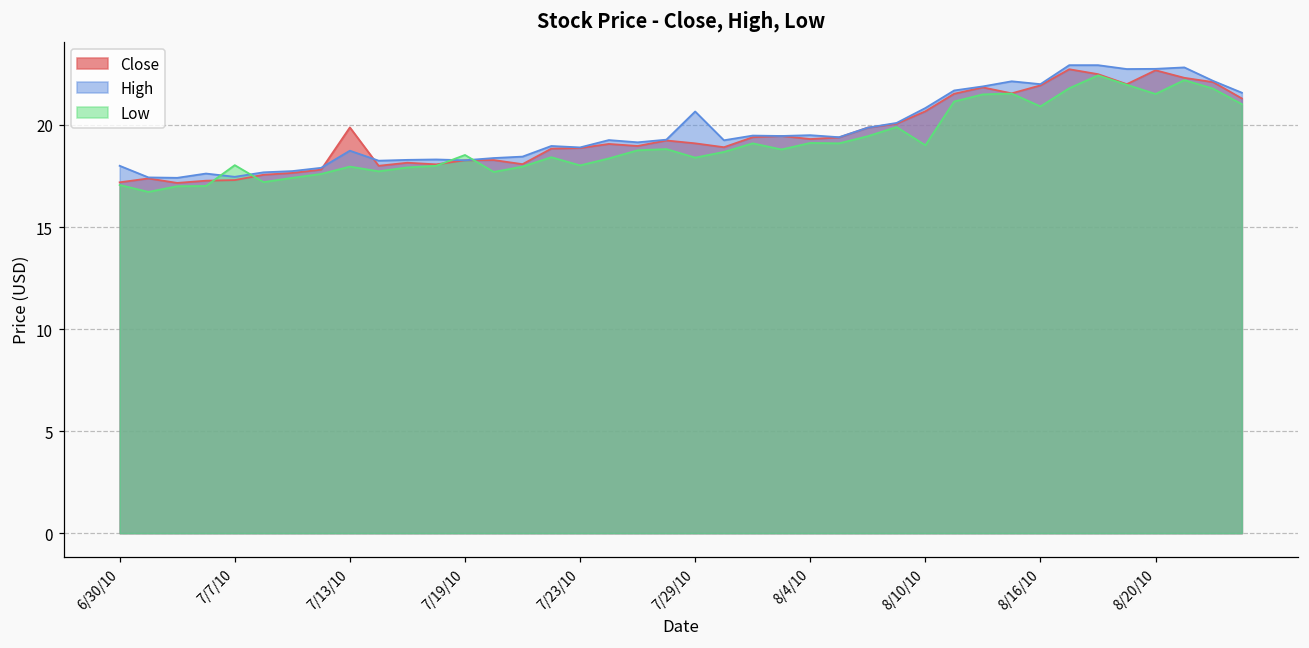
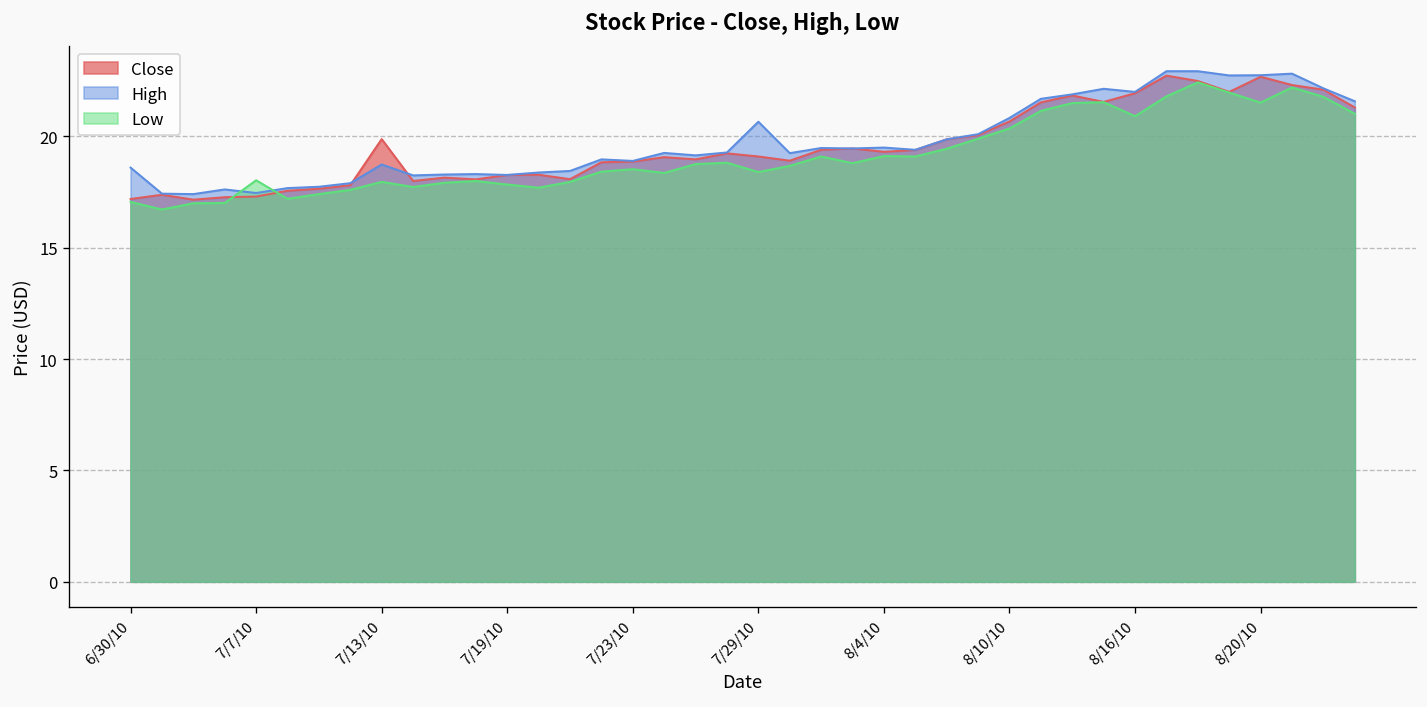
  {
    "Close": {
      "7/7/10": 17.3,
      "7/13/10": 19.9,
      "7/29/10": 19.1,
      "8/4/10": 19.3,
      "8/10/10": 20.7
    },
    "High": {
-     "6/30/10": 18.0,
+     "6/30/10": 18.6,
      "7/7/10": 17.5,
      "7/13/10": 18.7,
      "7/29/10": 20.7,
      "8/4/10": 19.5,
      "8/10/10": 20.8
    },
    "Low": {
      "7/7/10": 18.0,
      "7/13/10": 18.0,
-     "7/19/10": 18.5,
-     "7/23/10": 18.0,
+     "7/19/10": 17.8,
+     "7/23/10": 18.5,
      "7/29/10": 18.4,
      "8/4/10": 19.1,
-     "8/10/10": 19.0,
+     "8/10/10": 20.4,
      "8/16/10": 20.9,
      "8/20/10": 21.5
    }
  }
